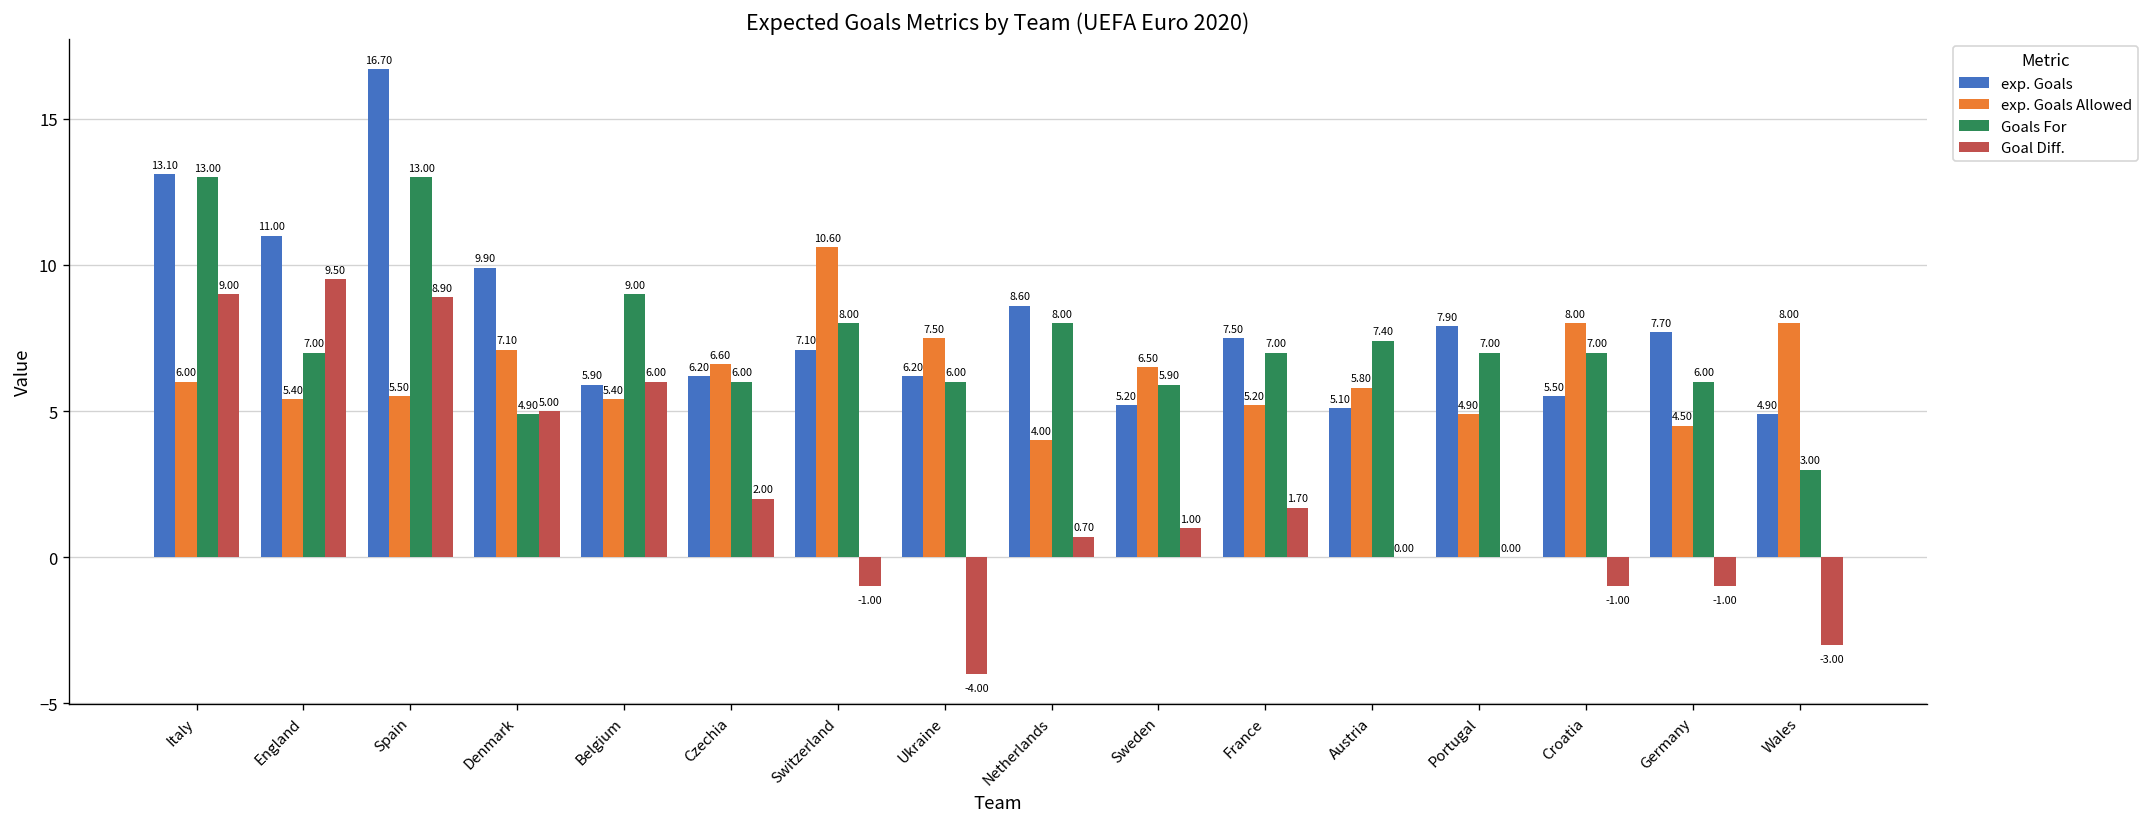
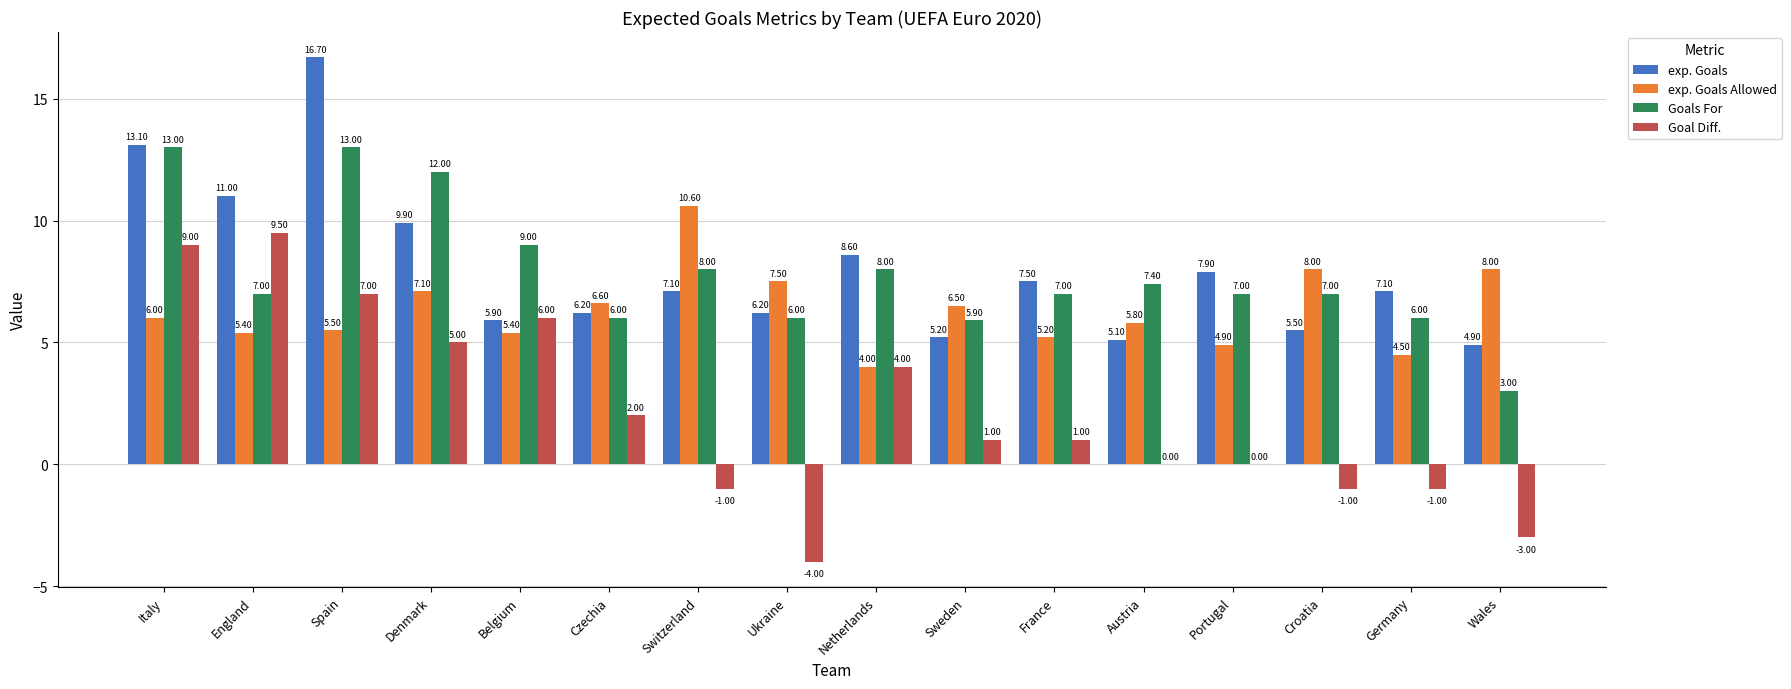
  {
    "exp. Goals": {
      "Italy": 13.10,
      "England": 11.00,
      "Spain": 16.70,
      "Denmark": 9.90,
      "Belgium": 5.90,
      "Czechia": 6.20,
      "Switzerland": 7.10,
      "Ukraine": 6.20,
      "Netherlands": 8.60,
      "Sweden": 5.20,
      "France": 7.50,
      "Austria": 5.10,
      "Portugal": 7.90,
      "Croatia": 5.50,
-     "Germany": 7.70,
+     "Germany": 7.10,
      "Wales": 4.90
    },
    "exp. Goals Allowed": {
      "Italy": 6.00,
      "England": 5.40,
      "Spain": 5.50,
      "Denmark": 7.10,
      "Belgium": 5.40,
      "Czechia": 6.60,
      "Switzerland": 10.60,
      "Ukraine": 7.50,
      "Netherlands": 4.00,
      "Sweden": 6.50,
      "France": 5.20,
      "Austria": 5.80,
      "Portugal": 4.90,
      "Croatia": 8.00,
      "Germany": 4.50,
      "Wales": 8.00
    },
    "Goals For": {
      "Italy": 13.00,
      "England": 7.00,
      "Spain": 13.00,
-     "Denmark": 4.90,
+     "Denmark": 12.00,
      "Belgium": 9.00,
      "Czechia": 6.00,
      "Switzerland": 8.00,
      "Ukraine": 6.00,
      "Netherlands": 8.00,
      "Sweden": 5.90,
      "France": 7.00,
      "Austria": 7.40,
      "Portugal": 7.00,
      "Croatia": 7.00,
      "Germany": 6.00,
      "Wales": 3.00
    },
    "Goal Diff.": {
      "Italy": 9.00,
      "England": 9.50,
-     "Spain": 8.90,
+     "Spain": 7.00,
      "Denmark": 5.00,
      "Belgium": 6.00,
      "Czechia": 2.00,
      "Switzerland": -1.00,
      "Ukraine": -4.00,
-     "Netherlands": 0.70,
+     "Netherlands": 4.00,
      "Sweden": 1.00,
-     "France": 1.70,
+     "France": 1.00,
      "Austria": 0.00,
      "Portugal": 0.00,
      "Croatia": -1.00,
      "Germany": -1.00,
      "Wales": -3.00
    }
  }
